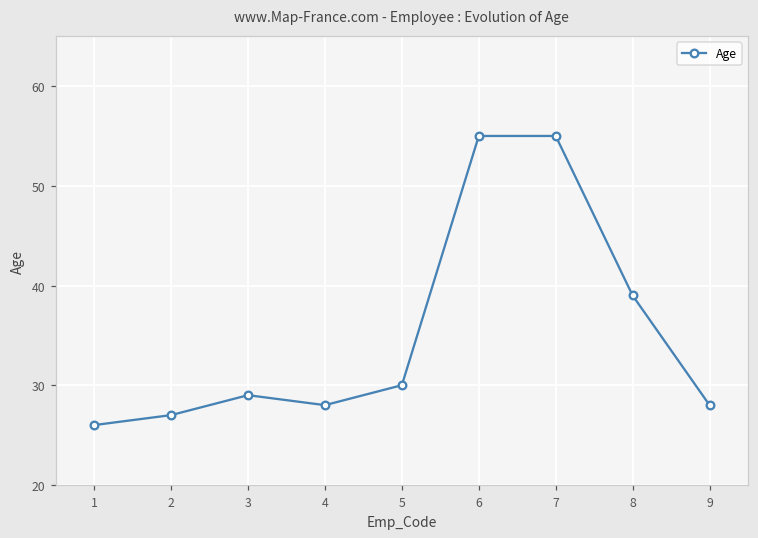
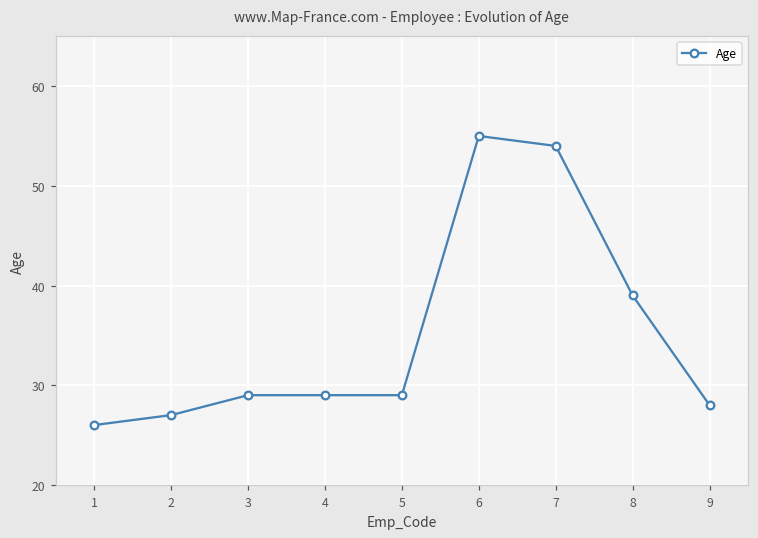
  {
    "1": 26,
    "2": 27,
    "3": 29,
-   "4": 28,
-   "5": 30,
+   "4": 29,
+   "5": 29,
    "6": 55,
-   "7": 55,
+   "7": 54,
    "8": 39,
    "9": 28
  }
